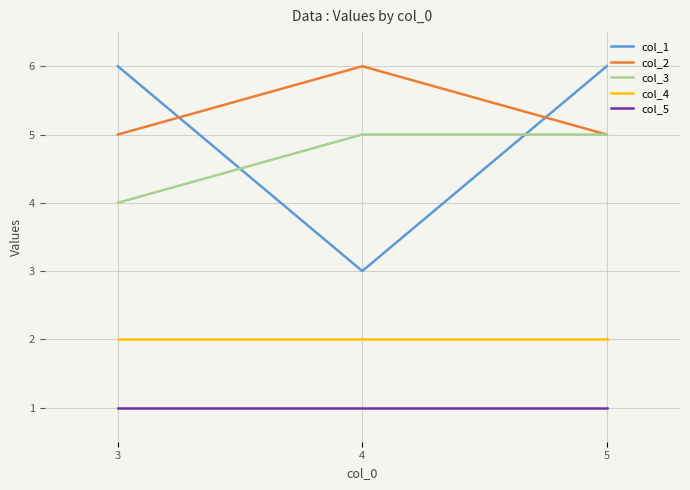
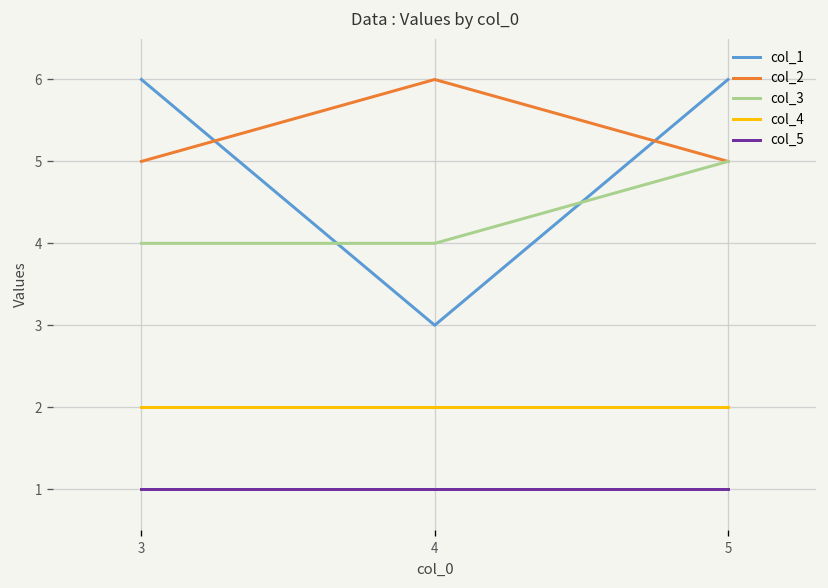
  {
    "col_1": {
      "3": 6,
      "4": 3,
      "5": 6
    },
    "col_2": {
      "3": 5,
      "4": 6
    },
    "col_3": {
      "3": 4,
-     "4": 5
+     "4": 4
    },
    "col_4": {
      "3": 2,
      "4": 2,
      "5": 2
    },
    "col_5": {
      "3": 1,
      "4": 1,
      "5": 1
    }
  }
